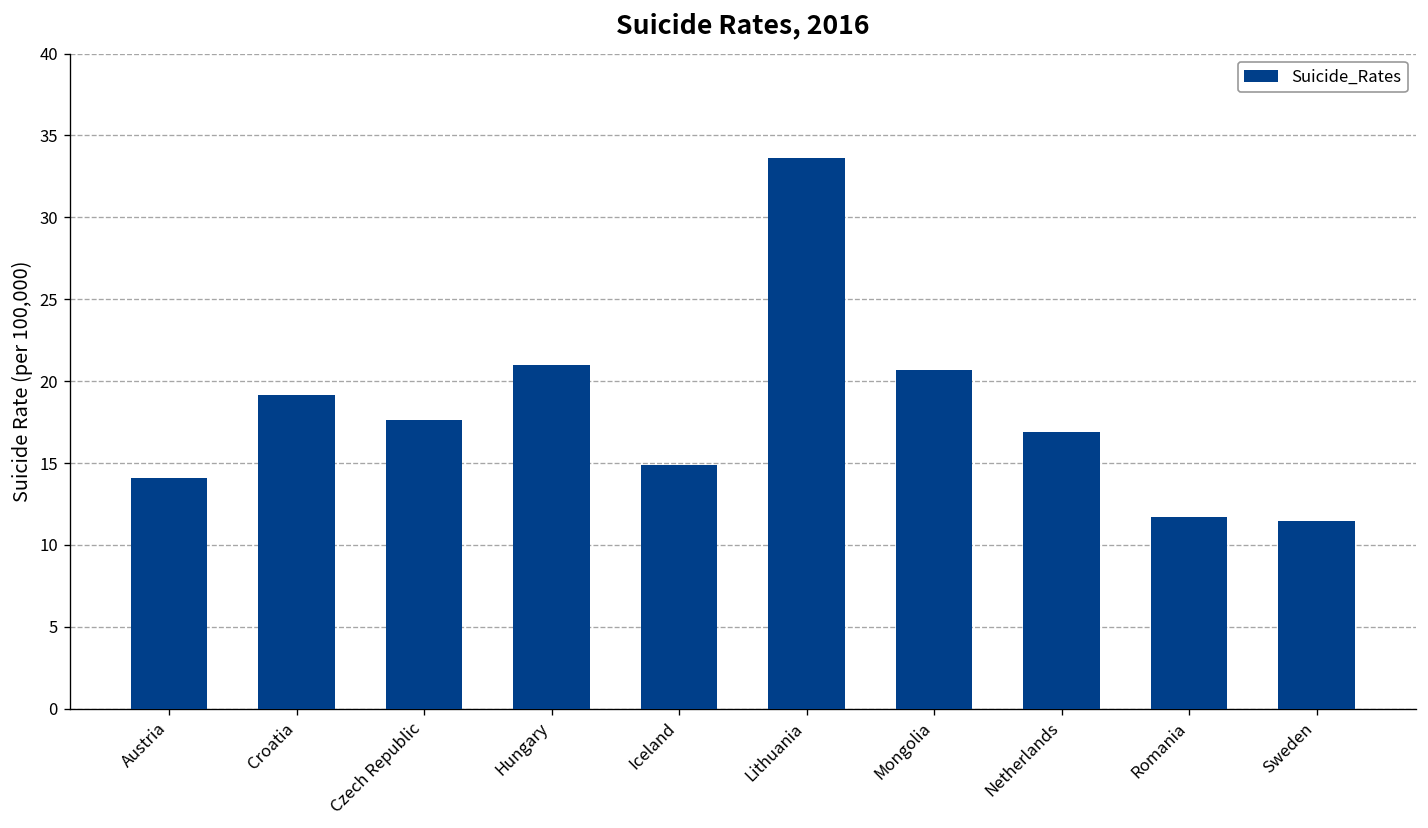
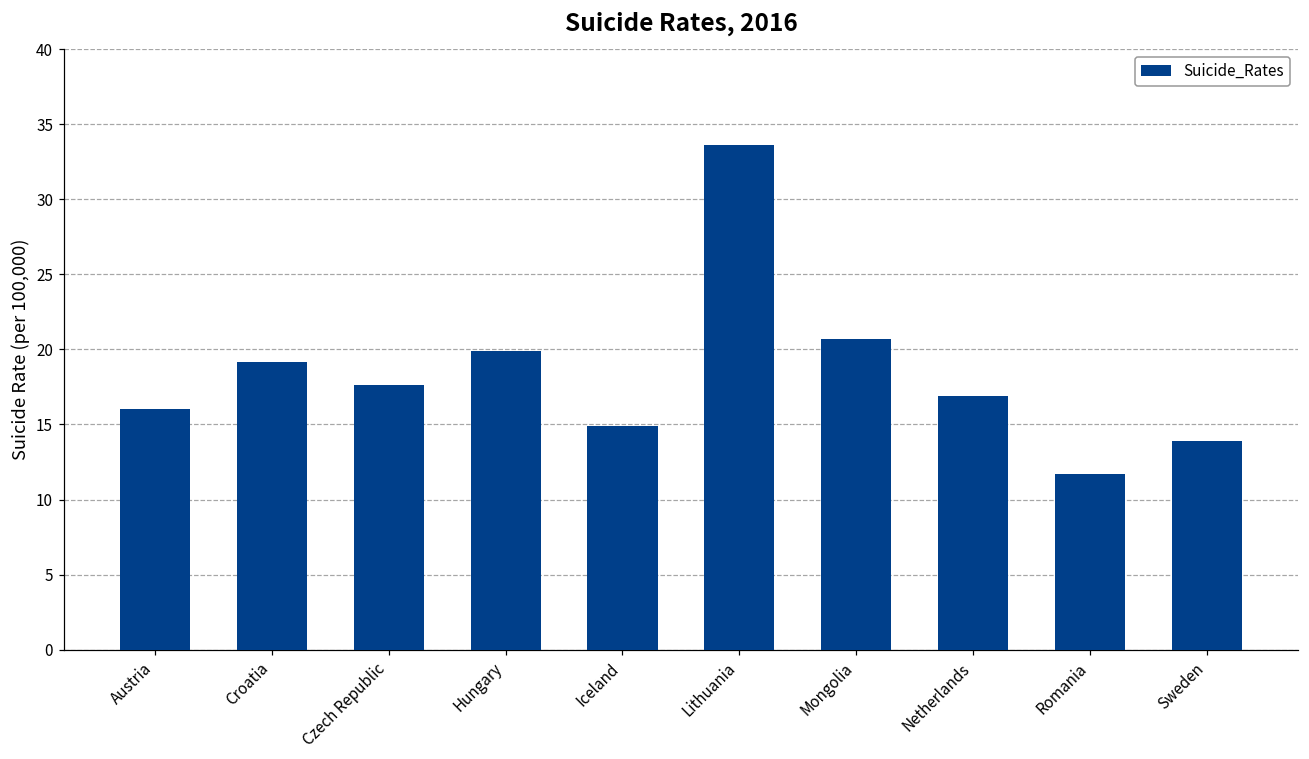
  {
-   "Austria": 14.1,
+   "Austria": 16.0,
    "Croatia": 19.1,
    "Czech Republic": 17.6,
-   "Hungary": 21.0,
+   "Hungary": 19.9,
    "Iceland": 14.9,
    "Lithuania": 33.6,
    "Mongolia": 20.7,
    "Netherlands": 16.9,
    "Romania": 11.7,
-   "Sweden": 11.5
+   "Sweden": 13.9
  }
